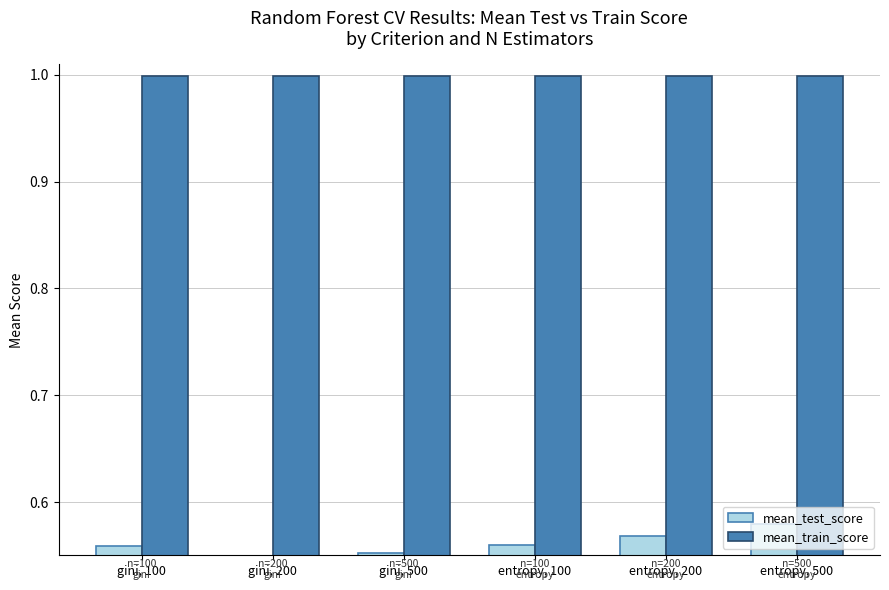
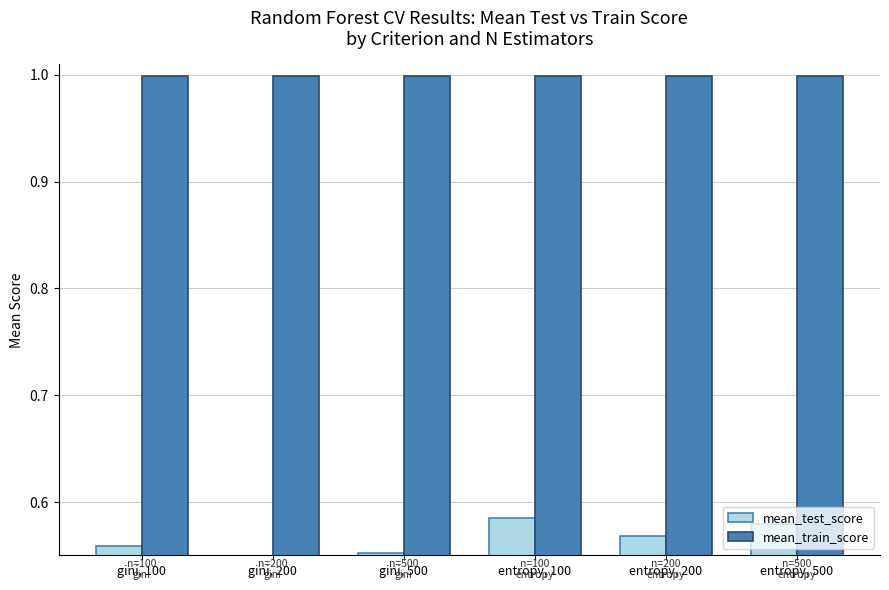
  {
    "mean_test_score": {
-     "entropy, 100": 0.559
+     "entropy, 100": 0.585
    },
    "mean_train_score": {
      "gini, 100": 0.999,
      "gini, 500": 0.999,
      "entropy, 100": 0.999,
      "entropy, 200": 0.999,
      "entropy, 500": 0.999
    }
  }
